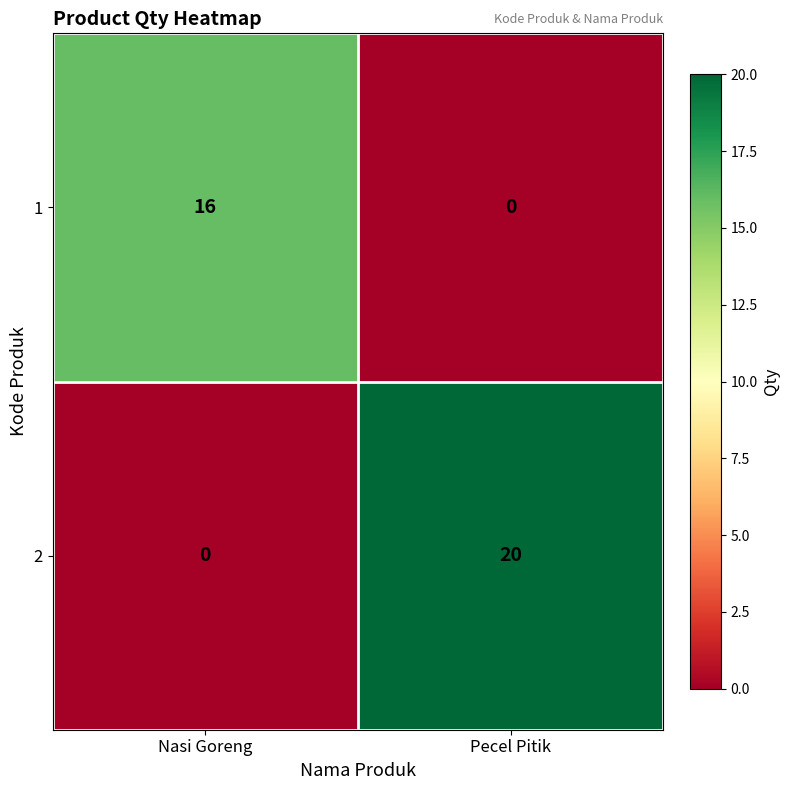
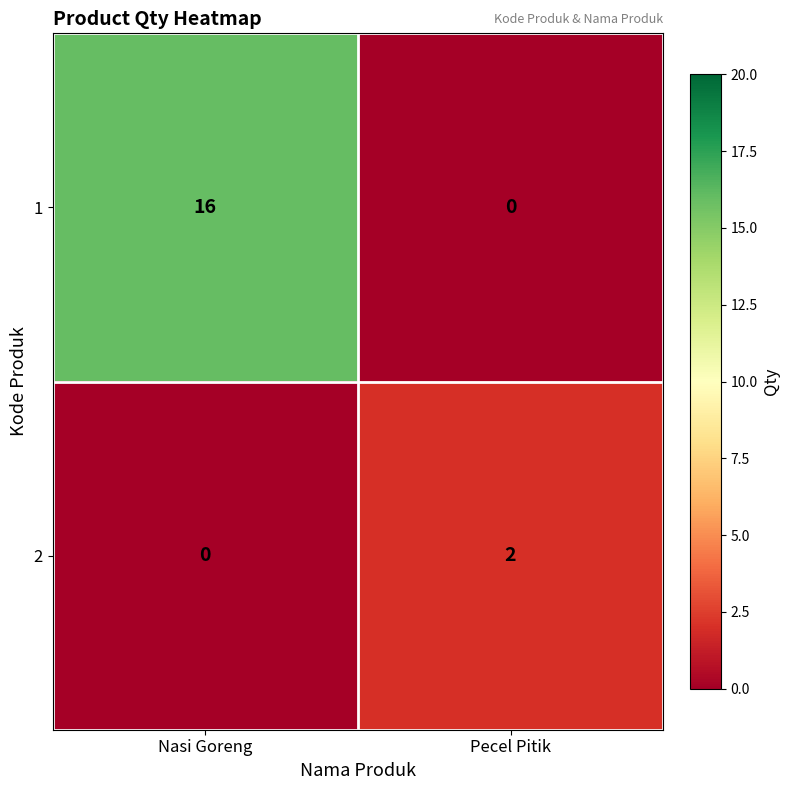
  {
    "1": {
      "Nasi Goreng": 16,
      "Pecel Pitik": 0
    },
    "2": {
      "Nasi Goreng": 0,
-     "Pecel Pitik": 20
+     "Pecel Pitik": 2
    }
  }
